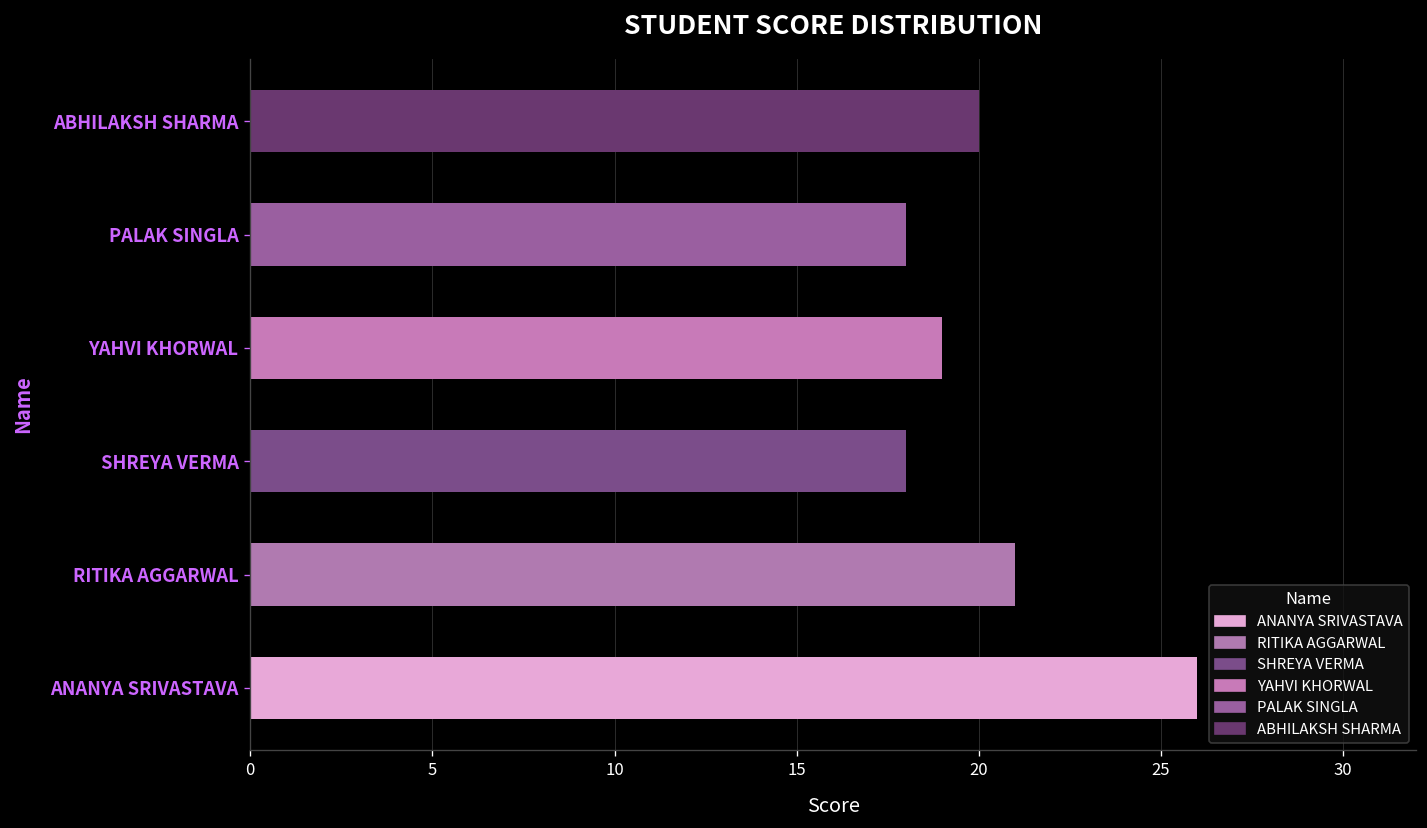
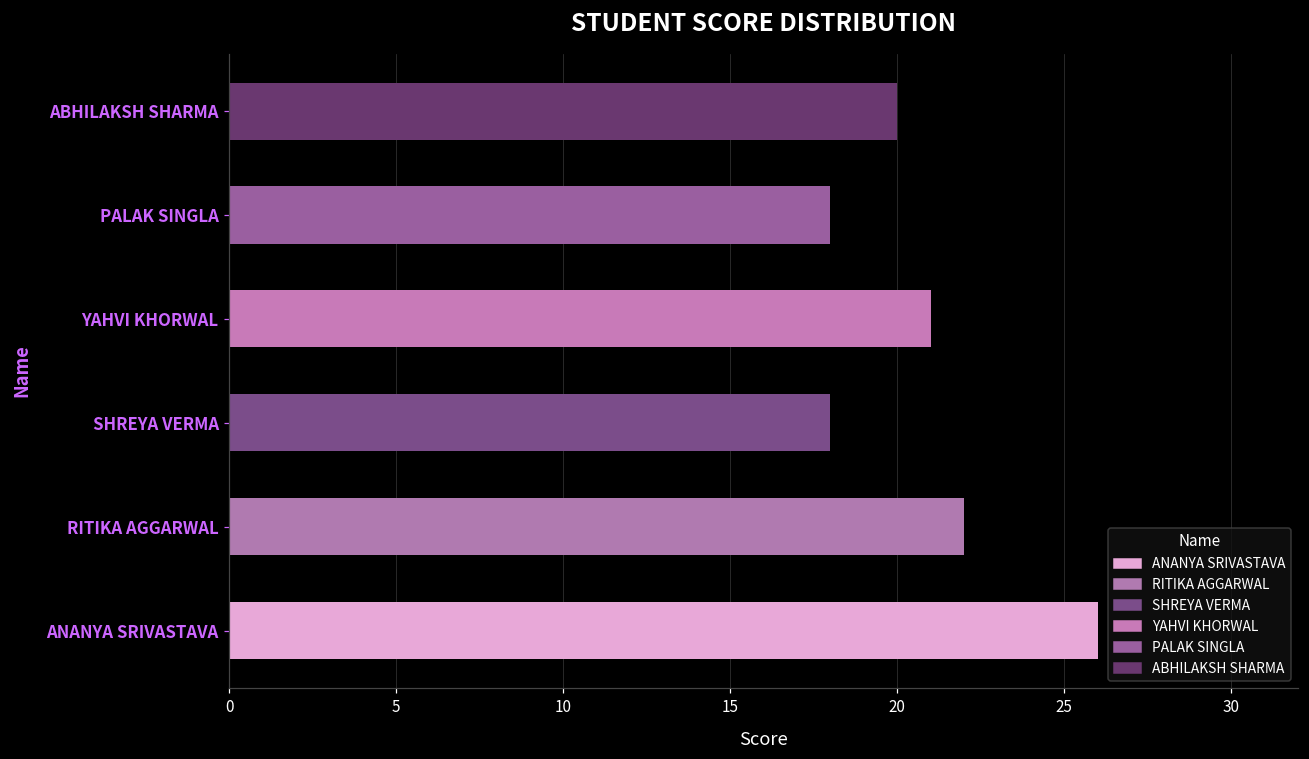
  {
    "ABHILAKSH SHARMA": 20,
    "PALAK SINGLA": 18,
-   "YAHVI KHORWAL": 19,
+   "YAHVI KHORWAL": 21,
    "SHREYA VERMA": 18,
-   "RITIKA AGGARWAL": 21,
+   "RITIKA AGGARWAL": 22,
    "ANANYA SRIVASTAVA": 26
  }
